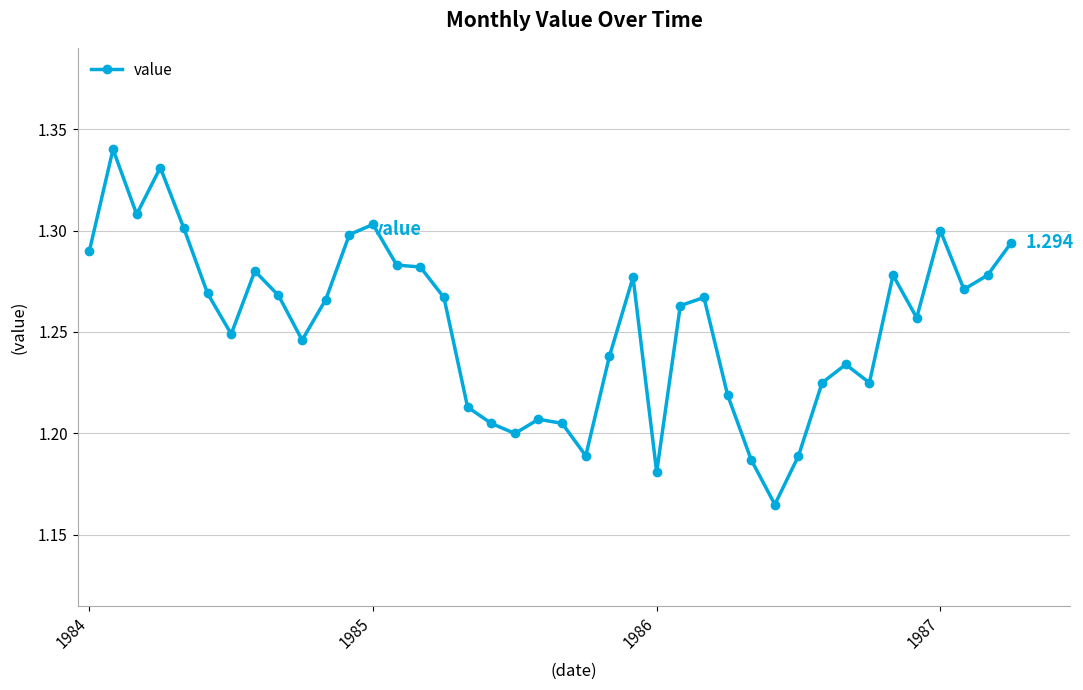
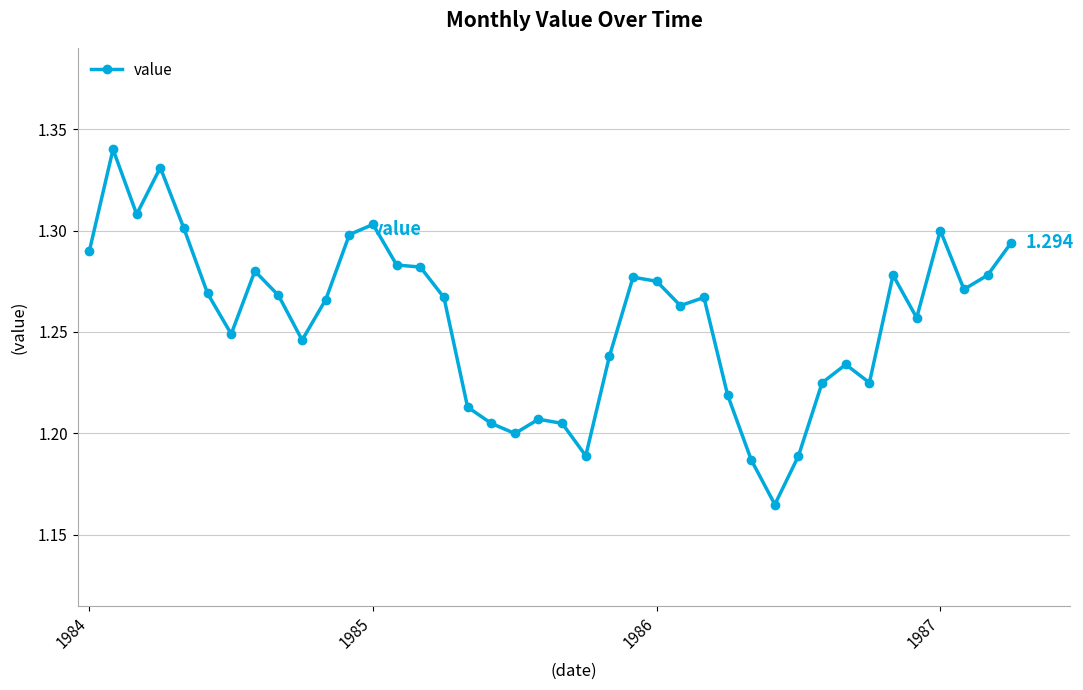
  {
    "1984": 1.290,
    "1985": 1.303,
-   "1986": 1.181,
+   "1986": 1.275,
    "1987": 1.300
  }
